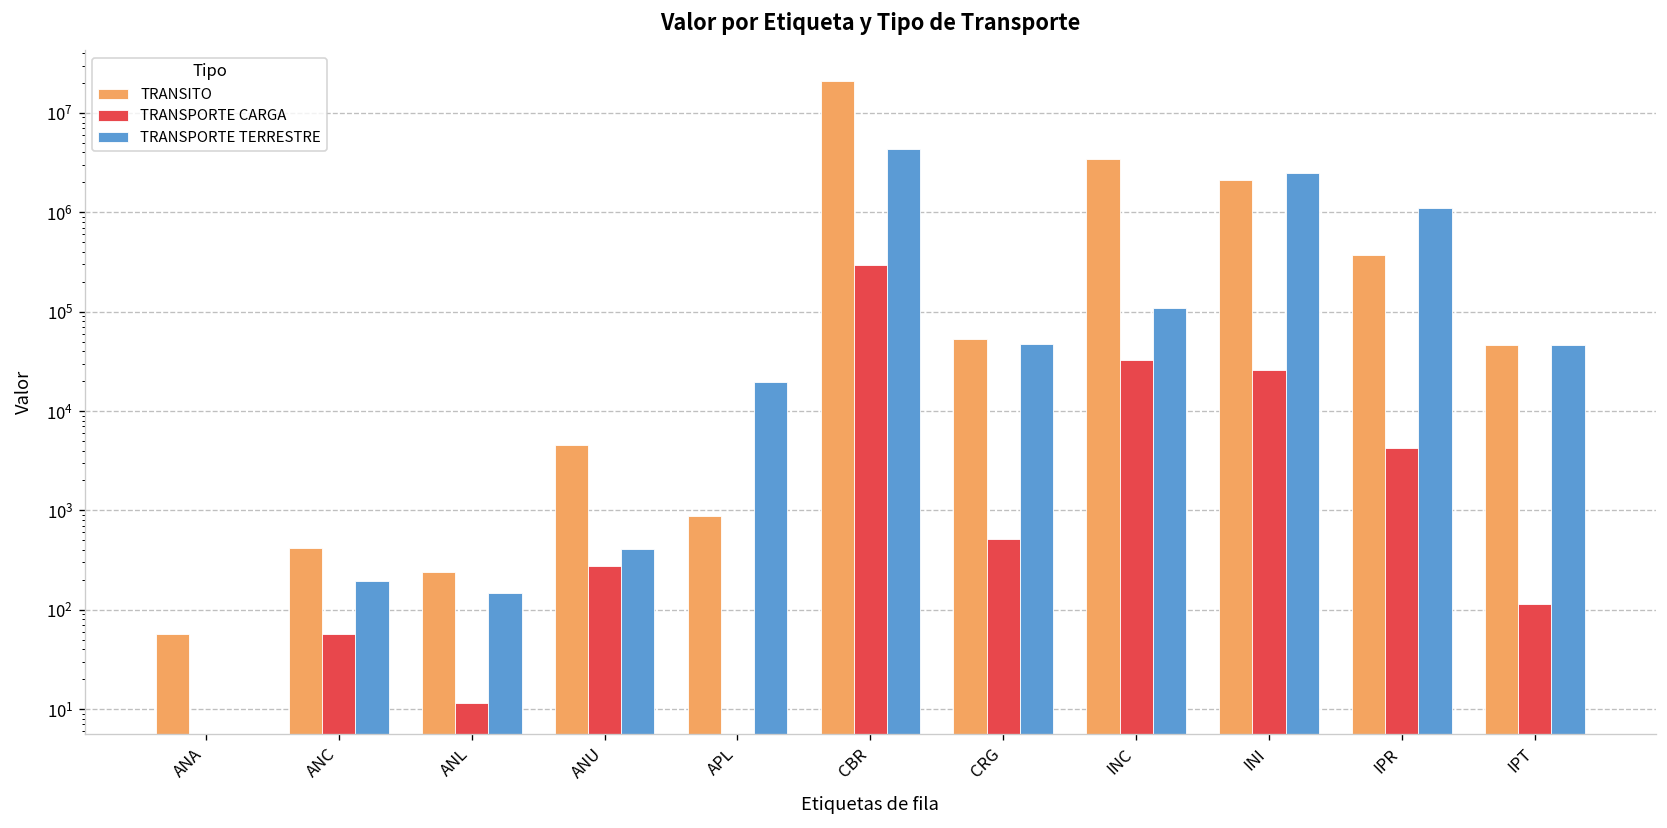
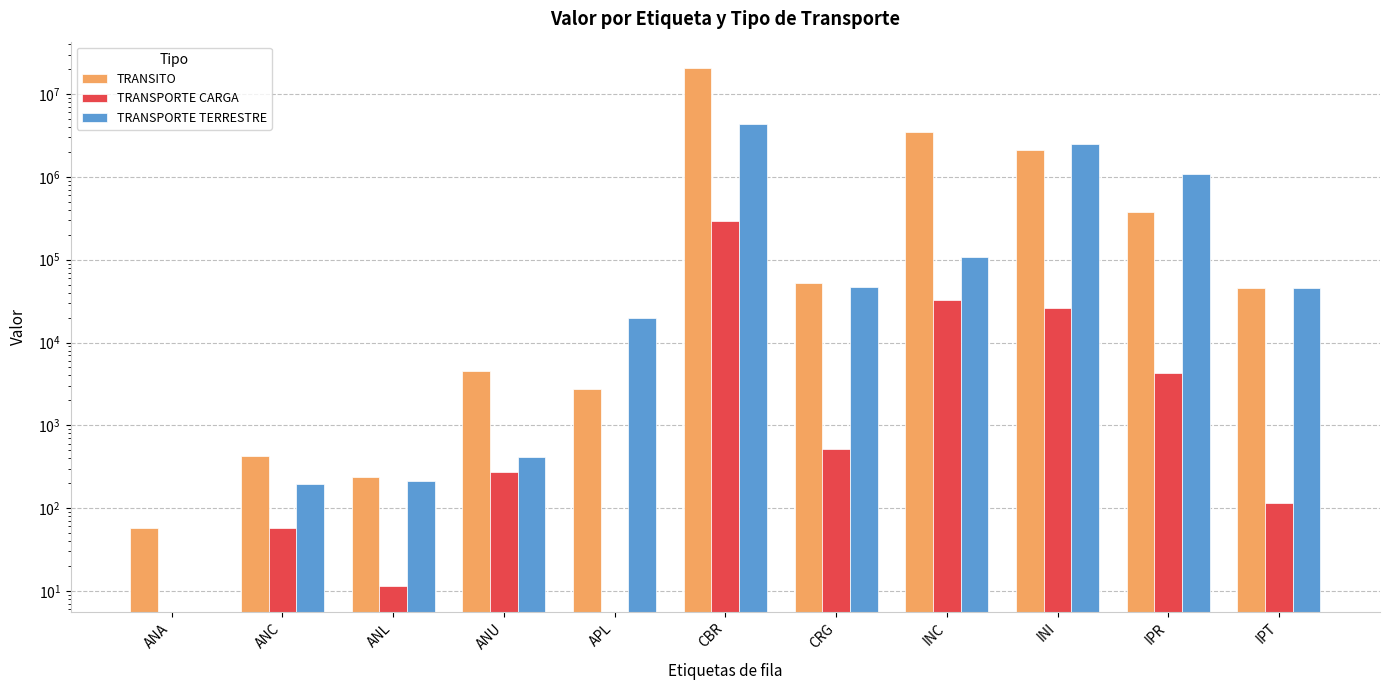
  {
    "TRANSITO": {
      "ANA": 60,
      "ANC": 400,
      "ANL": 240,
      "ANU": 5000,
-     "APL": 900,
+     "APL": 2700,
      "CBR": 21000000,
      "CRG": 50000,
      "INC": 3500000,
      "INI": 2100000,
      "IPR": 400000,
      "IPT": 50000
    },
    "TRANSPORTE CARGA": {
      "ANC": 60,
      "ANL": 11,
      "ANU": 270,
      "CBR": 290000,
      "CRG": 500,
      "INC": 32000,
      "INI": 26000,
      "IPR": 4000,
      "IPT": 110
    },
    "TRANSPORTE TERRESTRE": {
      "ANC": 190,
-     "ANL": 150,
+     "ANL": 210,
      "ANU": 400,
      "APL": 20000,
      "CBR": 4000000,
      "CRG": 50000,
      "INC": 110000,
      "INI": 2500000,
      "IPR": 1100000,
      "IPT": 50000
    }
  }
